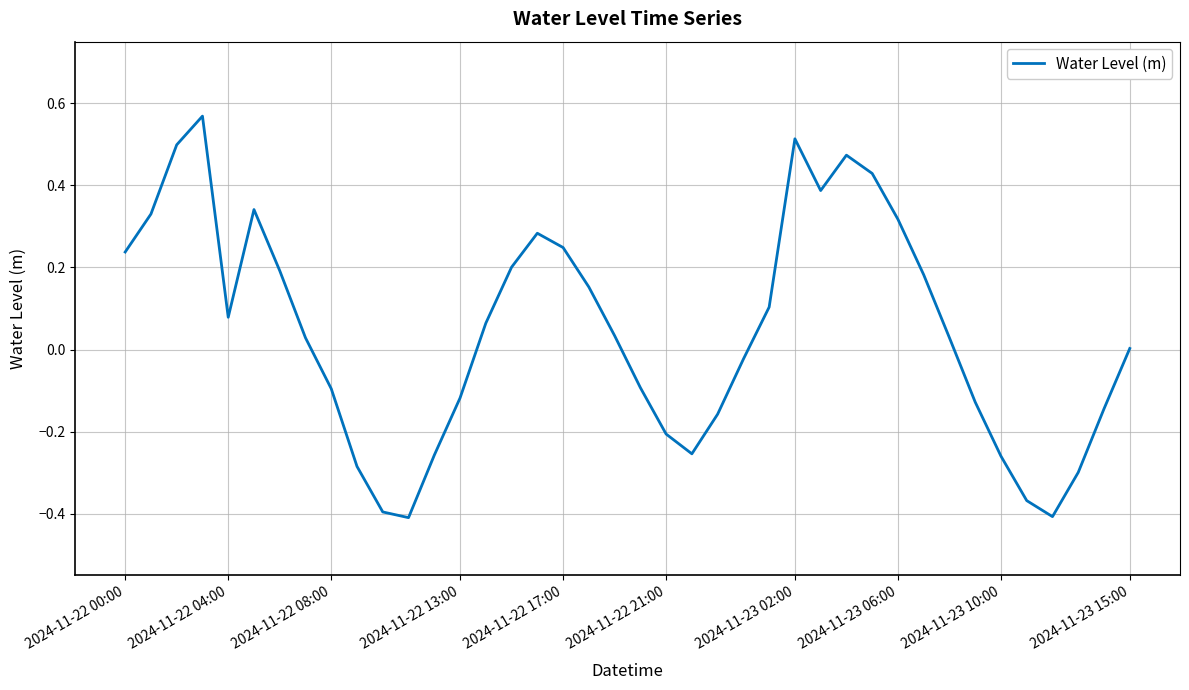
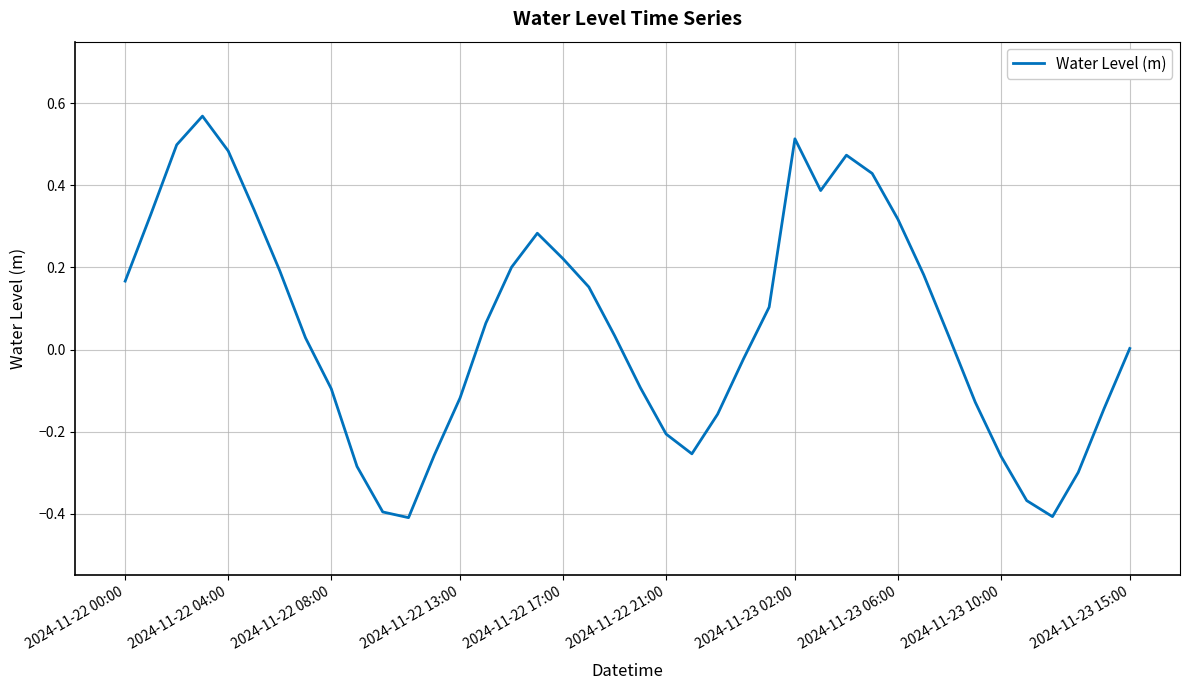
  {
-   "2024-11-22 00:00": 0.24,
-   "2024-11-22 04:00": 0.08,
+   "2024-11-22 00:00": 0.17,
+   "2024-11-22 04:00": 0.48,
    "2024-11-22 08:00": -0.10,
    "2024-11-22 13:00": -0.12,
-   "2024-11-22 17:00": 0.25,
+   "2024-11-22 17:00": 0.22,
    "2024-11-22 21:00": -0.21,
    "2024-11-23 02:00": 0.51,
    "2024-11-23 06:00": 0.32,
    "2024-11-23 10:00": -0.26,
    "2024-11-23 15:00": 0.00
  }
